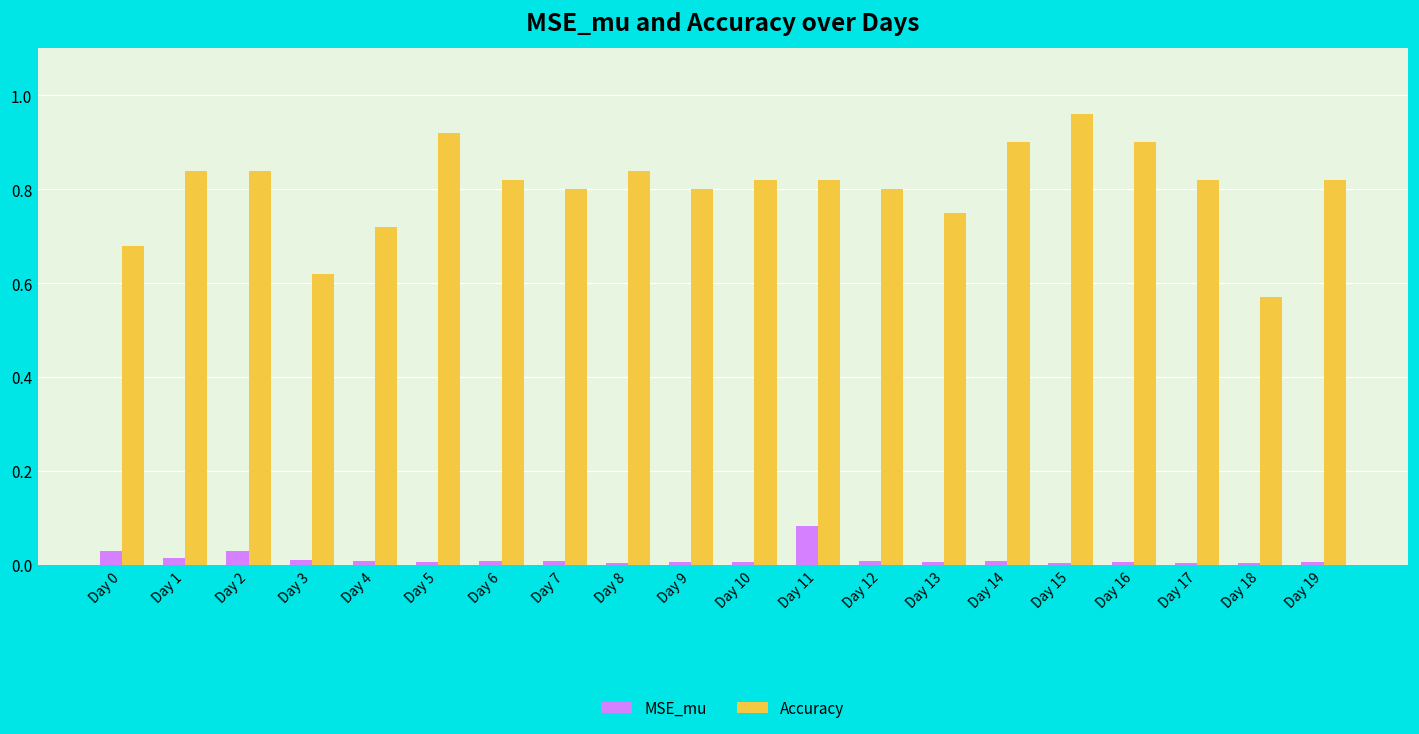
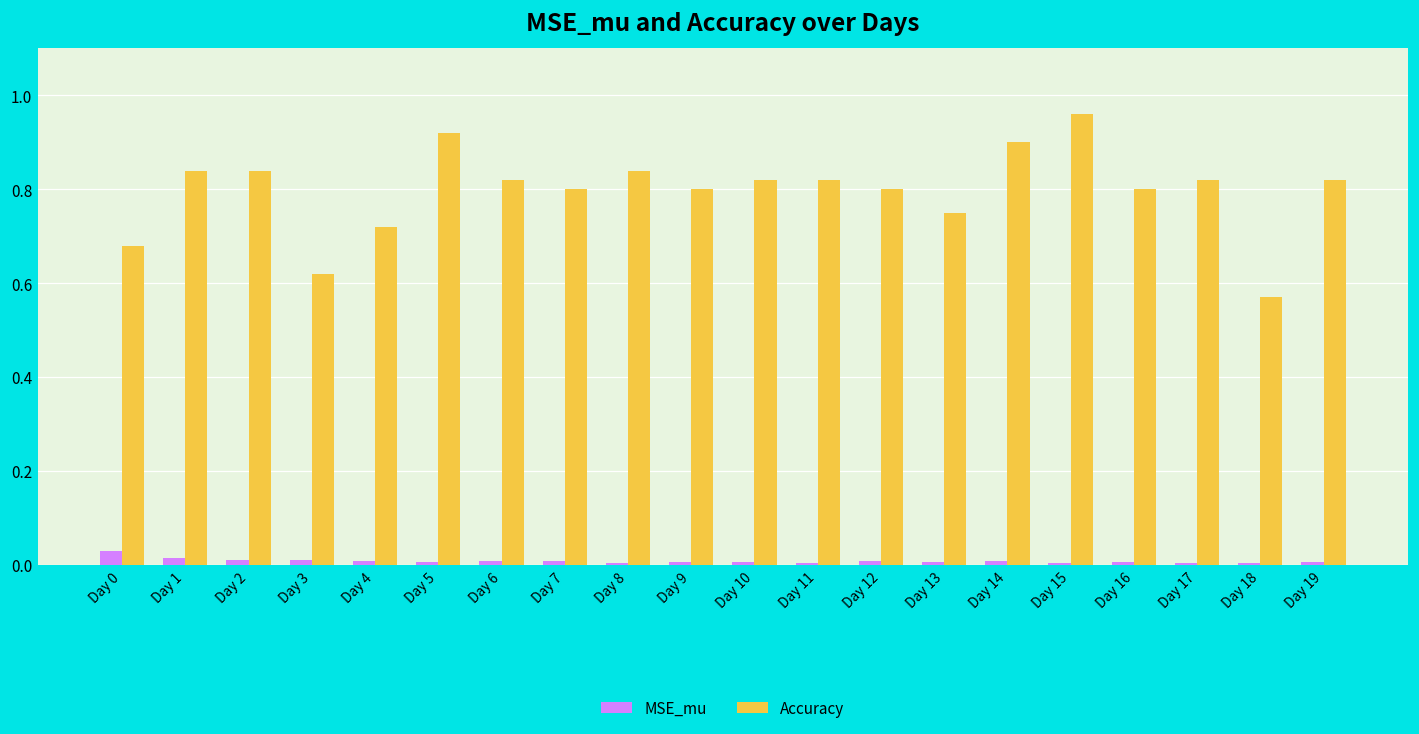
  {
    "MSE_mu": {
      "Day 0": 0.03,
      "Day 1": 0.02,
-     "Day 2": 0.03,
+     "Day 2": 0.01,
      "Day 3": 0.01,
      "Day 4": 0.01,
      "Day 5": 0.01,
      "Day 6": 0.01,
      "Day 7": 0.01,
      "Day 8": 0.01,
      "Day 9": 0.01,
      "Day 10": 0.01,
-     "Day 11": 0.08,
+     "Day 11": 0.01,
      "Day 12": 0.01,
      "Day 13": 0.01,
      "Day 14": 0.01,
      "Day 16": 0.01,
      "Day 19": 0.01
    },
    "Accuracy": {
      "Day 0": 0.68,
      "Day 1": 0.84,
      "Day 2": 0.84,
      "Day 3": 0.62,
      "Day 4": 0.72,
      "Day 5": 0.92,
      "Day 6": 0.82,
      "Day 7": 0.8,
      "Day 8": 0.84,
      "Day 9": 0.8,
      "Day 10": 0.82,
      "Day 11": 0.82,
      "Day 12": 0.8,
      "Day 13": 0.75,
      "Day 14": 0.9,
      "Day 15": 0.96,
-     "Day 16": 0.9,
+     "Day 16": 0.8,
      "Day 17": 0.82,
      "Day 18": 0.57,
      "Day 19": 0.82
    }
  }
